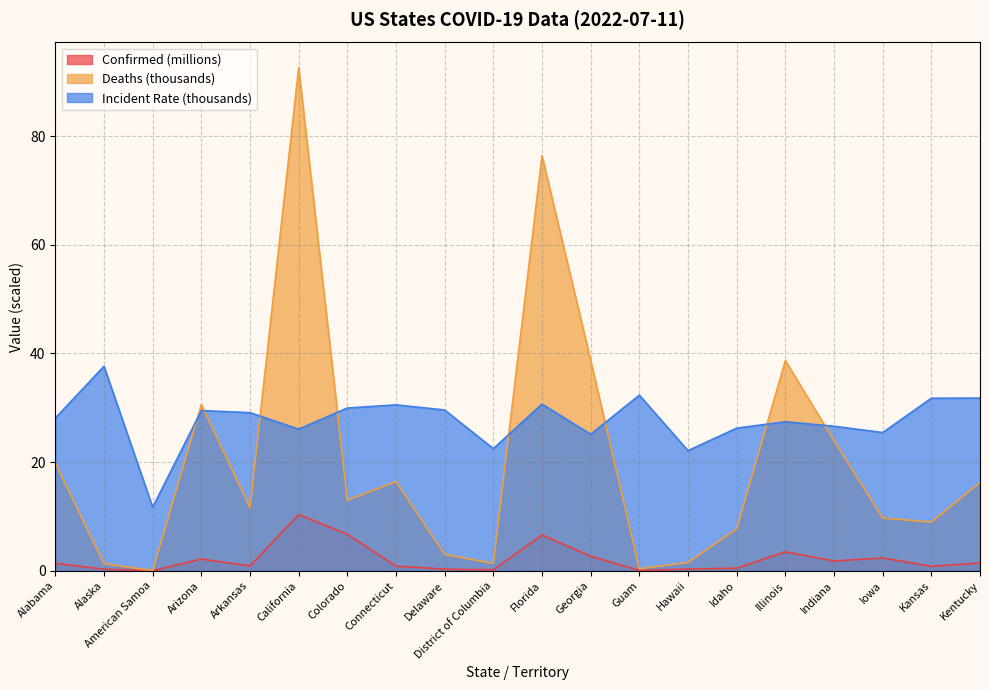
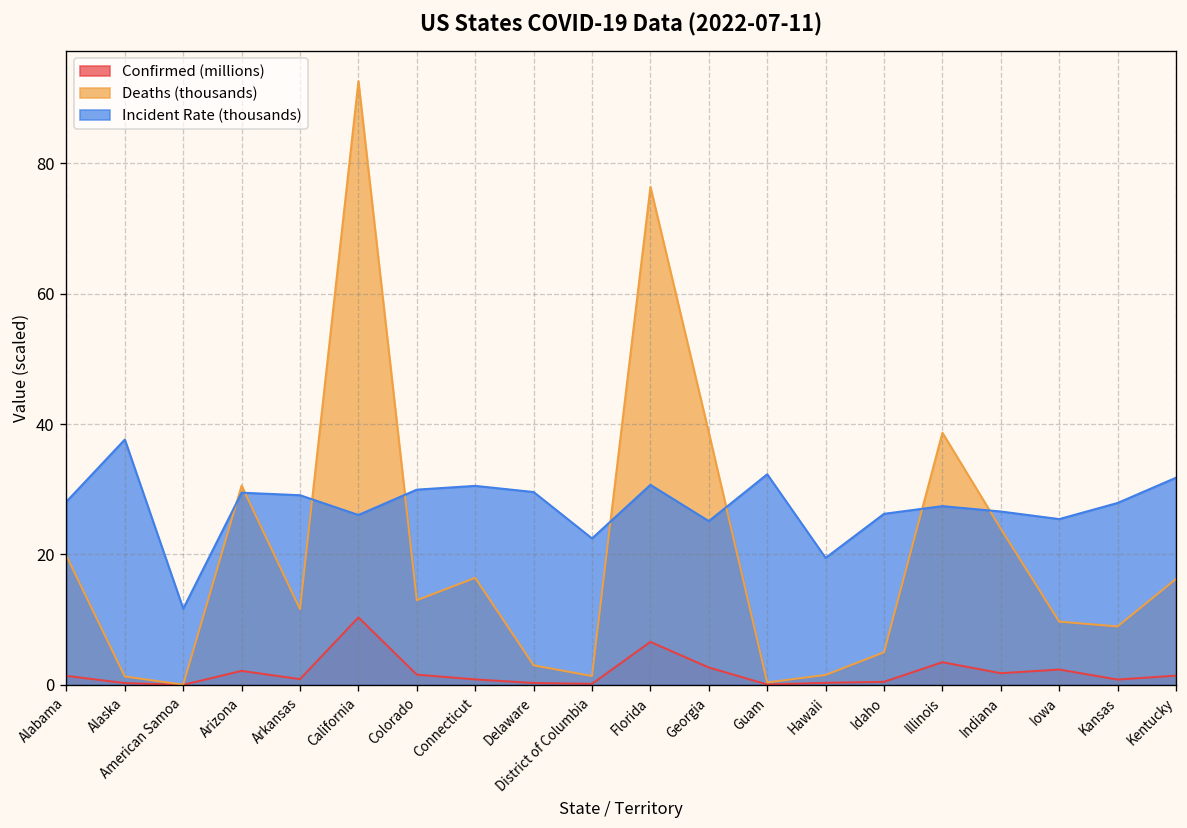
  {
    "Confirmed (millions)": {
      "Alabama": 1,
      "Alaska": 0,
      "Arizona": 2,
      "Arkansas": 1,
      "California": 10,
-     "Colorado": 7,
+     "Colorado": 2,
      "Connecticut": 1,
      "Delaware": 0,
      "District of Columbia": 0,
      "Florida": 7,
      "Georgia": 3,
      "Hawaii": 0,
      "Idaho": 0,
      "Illinois": 3,
      "Indiana": 2,
      "Iowa": 2,
      "Kansas": 1,
      "Kentucky": 1
    },
    "Deaths (thousands)": {
      "Alabama": 20,
      "Alaska": 1,
      "Arizona": 31,
      "Arkansas": 12,
      "California": 93,
      "Colorado": 13,
      "Connecticut": 16,
      "Delaware": 3,
      "District of Columbia": 1,
      "Florida": 76,
      "Georgia": 39,
      "Hawaii": 2,
-     "Idaho": 8,
+     "Idaho": 5,
      "Illinois": 39,
      "Indiana": 24,
      "Iowa": 10,
      "Kansas": 9,
      "Kentucky": 16
    },
    "Incident Rate (thousands)": {
      "Alabama": 28,
      "Alaska": 38,
      "American Samoa": 12,
      "Arizona": 29,
      "Arkansas": 29,
      "California": 26,
      "Colorado": 30,
      "Connecticut": 31,
      "Delaware": 30,
      "District of Columbia": 22,
      "Florida": 31,
      "Georgia": 25,
      "Guam": 32,
-     "Hawaii": 22,
+     "Hawaii": 19,
      "Idaho": 26,
      "Illinois": 27,
      "Indiana": 27,
      "Iowa": 25,
-     "Kansas": 32,
+     "Kansas": 28,
      "Kentucky": 32
    }
  }
